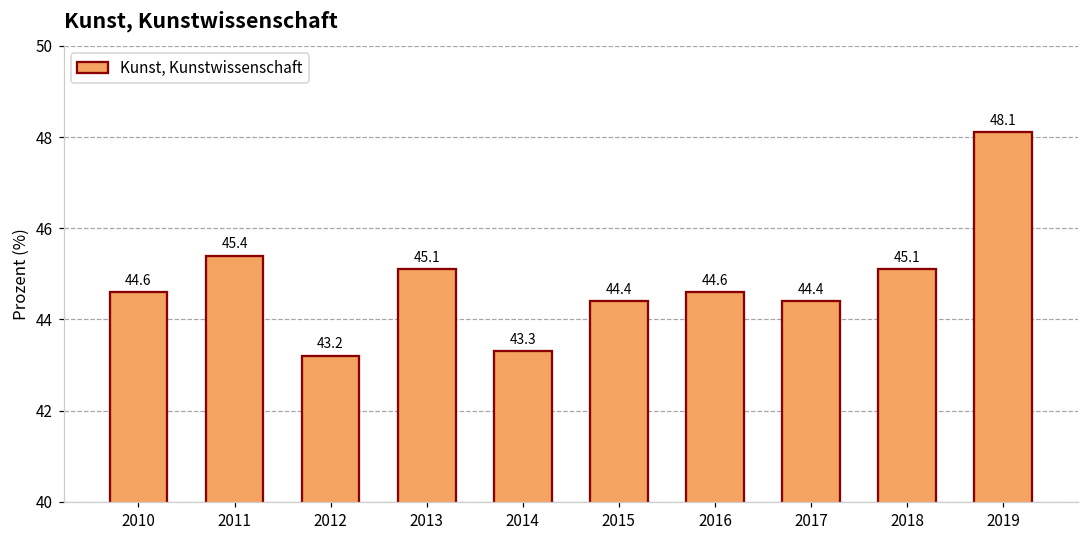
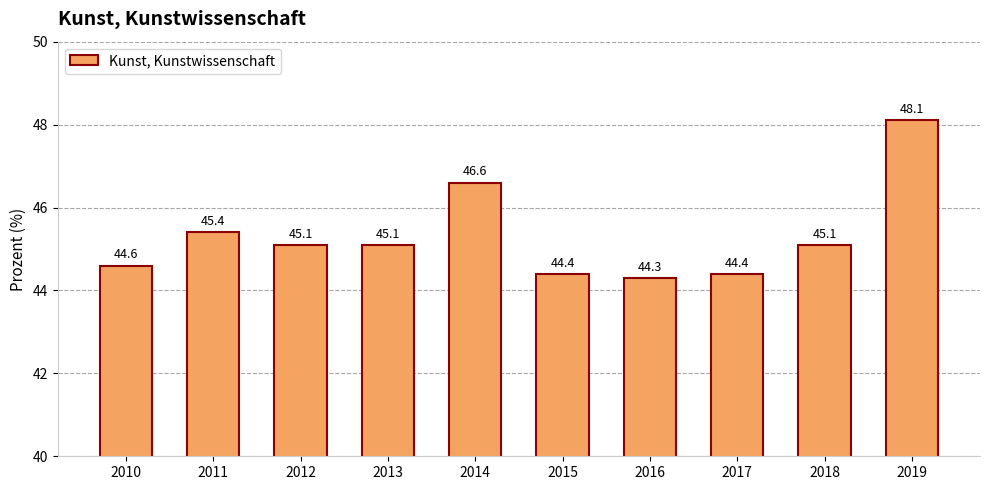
  {
    "2010": 44.6,
    "2011": 45.4,
-   "2012": 43.2,
+   "2012": 45.1,
    "2013": 45.1,
-   "2014": 43.3,
+   "2014": 46.6,
    "2015": 44.4,
-   "2016": 44.6,
+   "2016": 44.3,
    "2017": 44.4,
    "2018": 45.1,
    "2019": 48.1
  }
